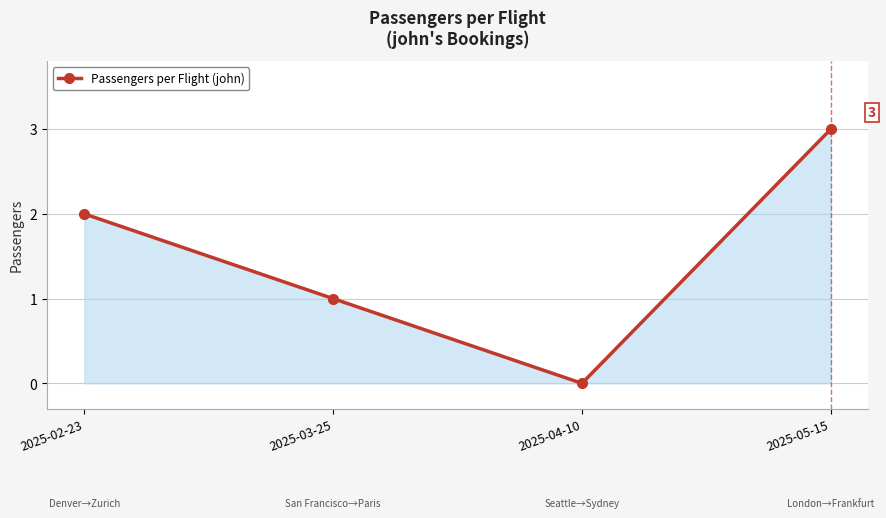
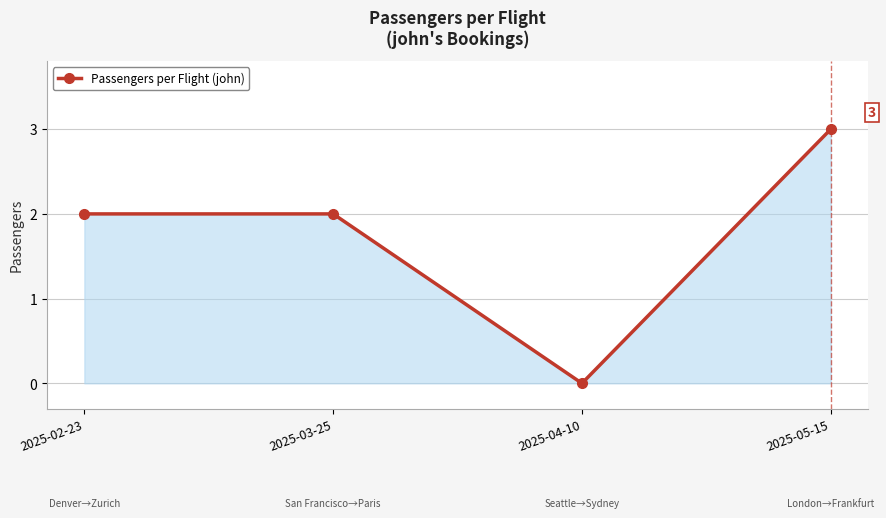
  {
    "2025-02-23": 2,
-   "2025-03-25": 1,
+   "2025-03-25": 2,
    "2025-04-10": 0,
    "2025-05-15": 3
  }
